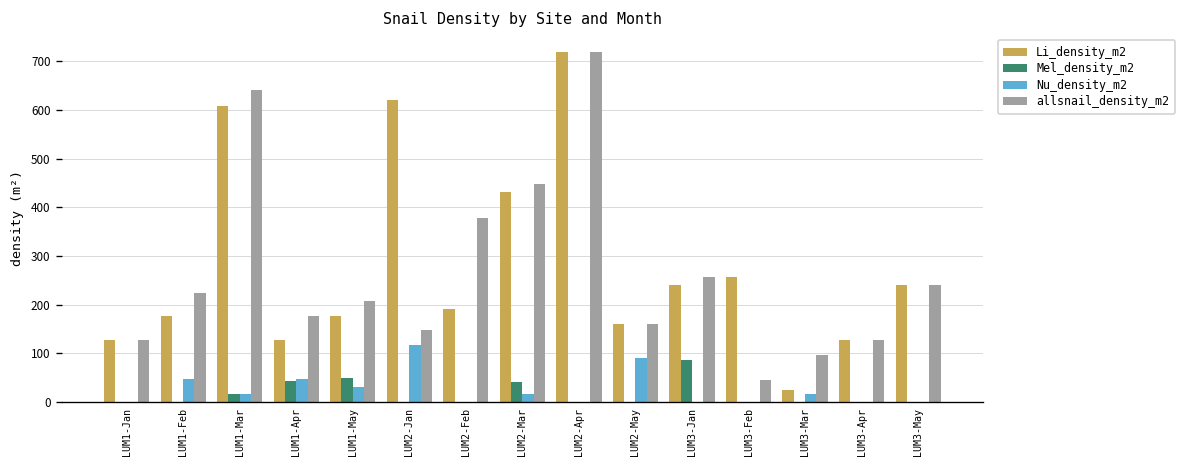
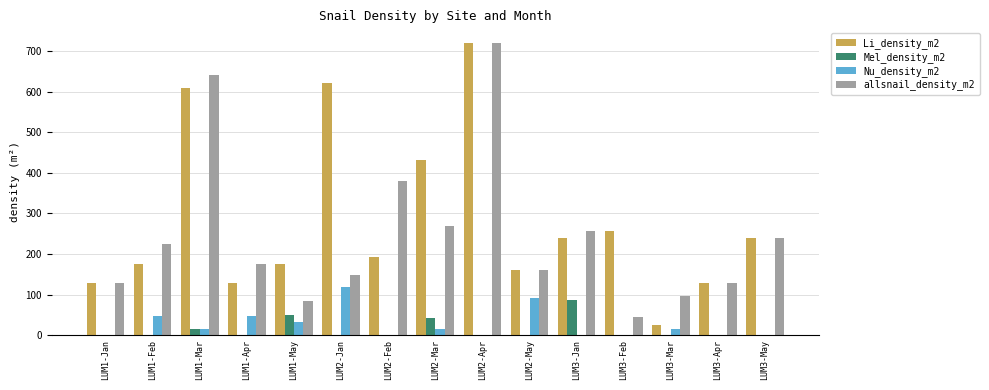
  {
    "Li_density_m2": {
      "LUM1-Jan": 130,
      "LUM1-Feb": 180,
      "LUM1-Mar": 610,
      "LUM1-Apr": 130,
      "LUM1-May": 180,
      "LUM2-Jan": 620,
      "LUM2-Feb": 190,
      "LUM2-Mar": 430,
      "LUM2-Apr": 720,
      "LUM2-May": 160,
      "LUM3-Jan": 240,
      "LUM3-Feb": 260,
      "LUM3-Mar": 20,
      "LUM3-Apr": 130,
      "LUM3-May": 240
    },
    "Mel_density_m2": {
      "LUM1-Jan": 0,
      "LUM1-Feb": 0,
      "LUM1-Mar": 20,
-     "LUM1-Apr": 40,
+     "LUM1-Apr": 0,
      "LUM1-May": 50,
      "LUM2-Jan": 0,
      "LUM2-Feb": 0,
      "LUM2-Mar": 40,
      "LUM2-Apr": 0,
      "LUM2-May": 0,
      "LUM3-Jan": 90,
      "LUM3-Feb": 0,
      "LUM3-Mar": 0,
      "LUM3-Apr": 0,
      "LUM3-May": 0
    },
    "Nu_density_m2": {
      "LUM1-Jan": 0,
      "LUM1-Feb": 50,
      "LUM1-Mar": 20,
      "LUM1-Apr": 50,
      "LUM1-May": 30,
      "LUM2-Jan": 120,
      "LUM2-Feb": 0,
      "LUM2-Mar": 20,
      "LUM2-Apr": 0,
      "LUM2-May": 90,
      "LUM3-Jan": 0,
      "LUM3-Feb": 0,
      "LUM3-Mar": 20,
      "LUM3-Apr": 0,
      "LUM3-May": 0
    },
    "allsnail_density_m2": {
      "LUM1-Jan": 130,
      "LUM1-Feb": 220,
      "LUM1-Mar": 640,
      "LUM1-Apr": 180,
-     "LUM1-May": 210,
+     "LUM1-May": 80,
      "LUM2-Jan": 150,
      "LUM2-Feb": 380,
-     "LUM2-Mar": 450,
+     "LUM2-Mar": 270,
      "LUM2-Apr": 720,
      "LUM2-May": 160,
      "LUM3-Jan": 260,
      "LUM3-Feb": 50,
      "LUM3-Mar": 100,
      "LUM3-Apr": 130,
      "LUM3-May": 240
    }
  }
